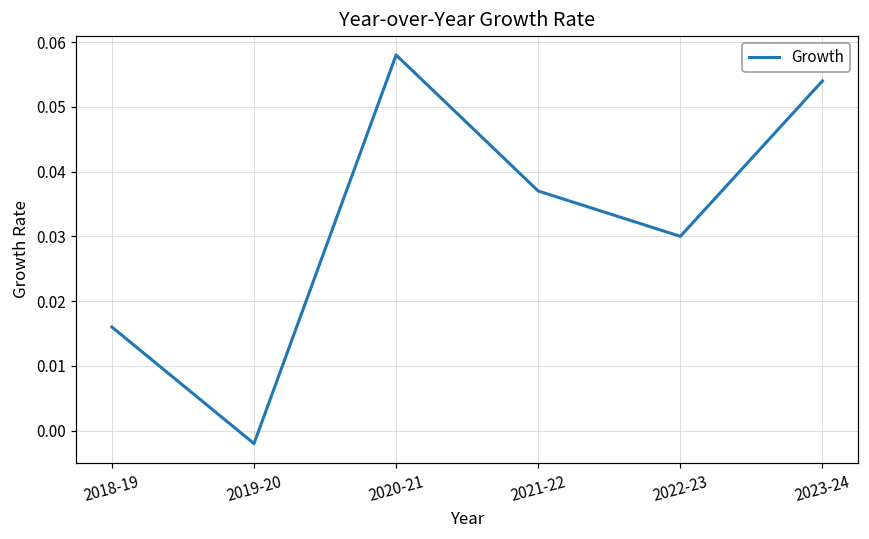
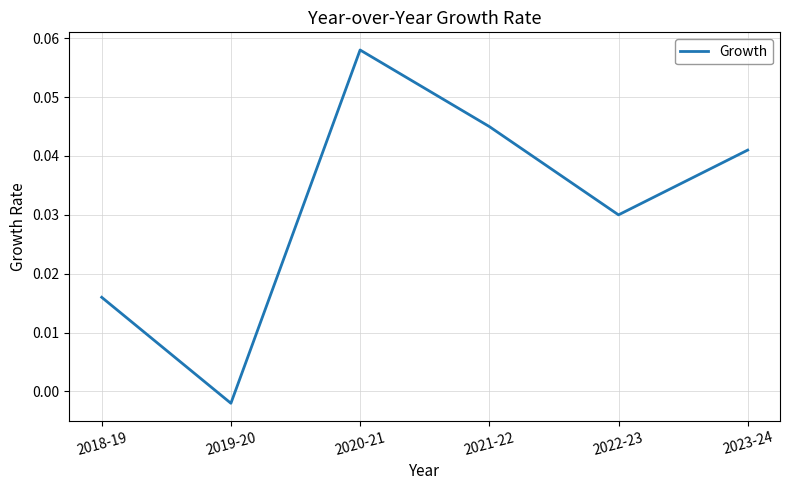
  {
    "2018-19": 0.016,
    "2019-20": -0.002,
    "2020-21": 0.058,
-   "2021-22": 0.037,
+   "2021-22": 0.045,
    "2022-23": 0.030,
-   "2023-24": 0.054
+   "2023-24": 0.041
  }
